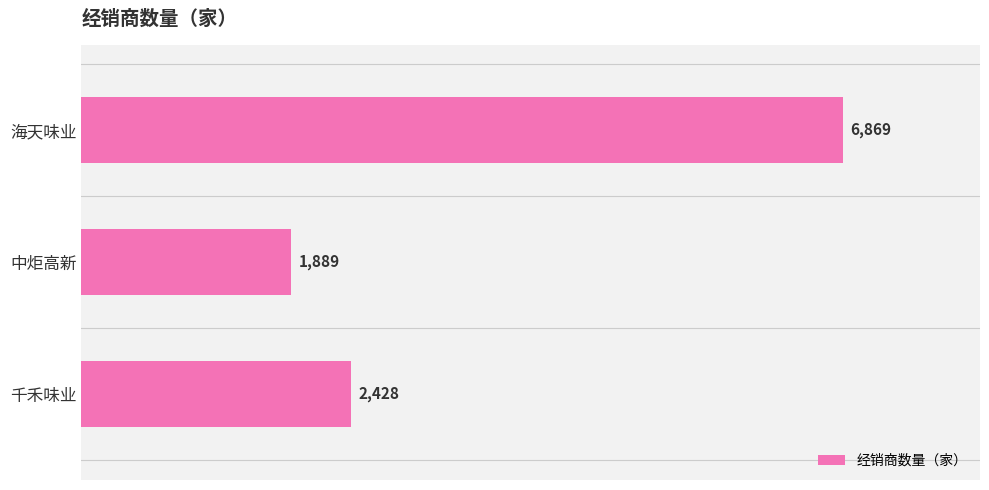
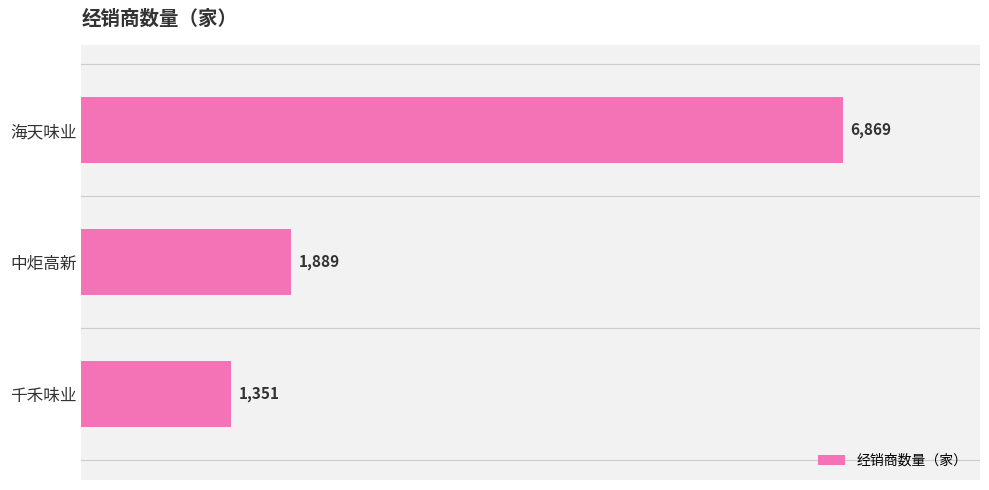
  {
    "海天味业": "6,869",
    "中炬高新": "1,889",
-   "千禾味业": "2,428"
+   "千禾味业": "1,351"
  }
